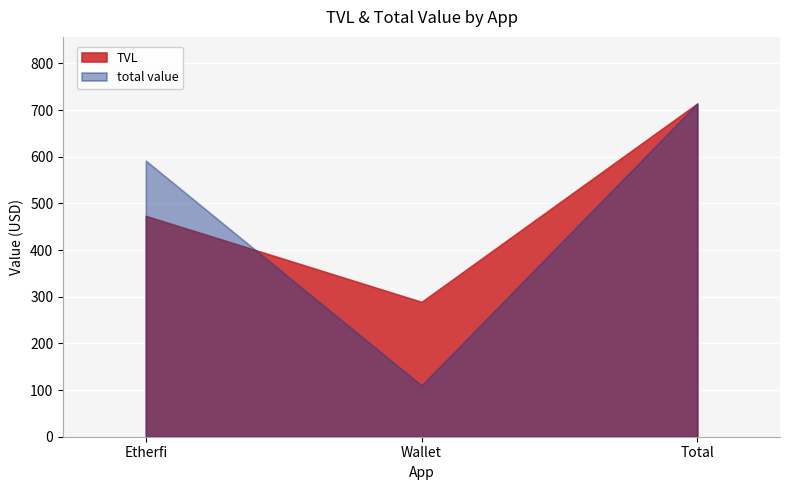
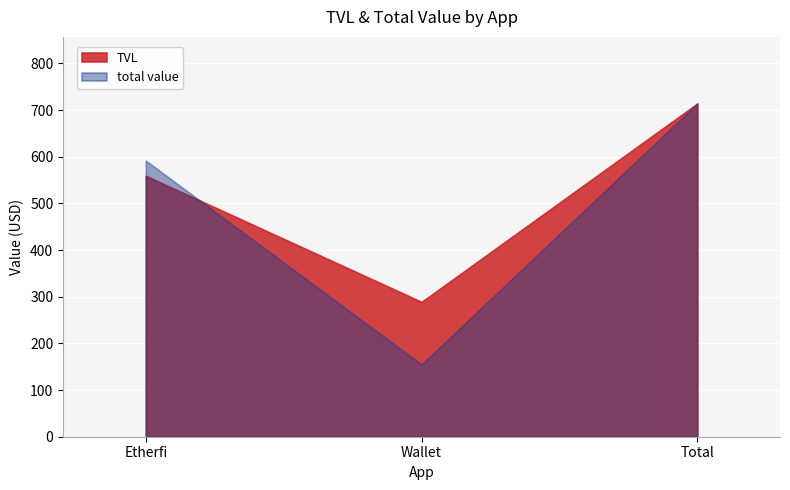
  {
    "TVL": {
-     "Etherfi": 470,
+     "Etherfi": 560,
      "Wallet": 290
    },
    "total value": {
      "Etherfi": 590,
-     "Wallet": 110
+     "Wallet": 150
    }
  }
